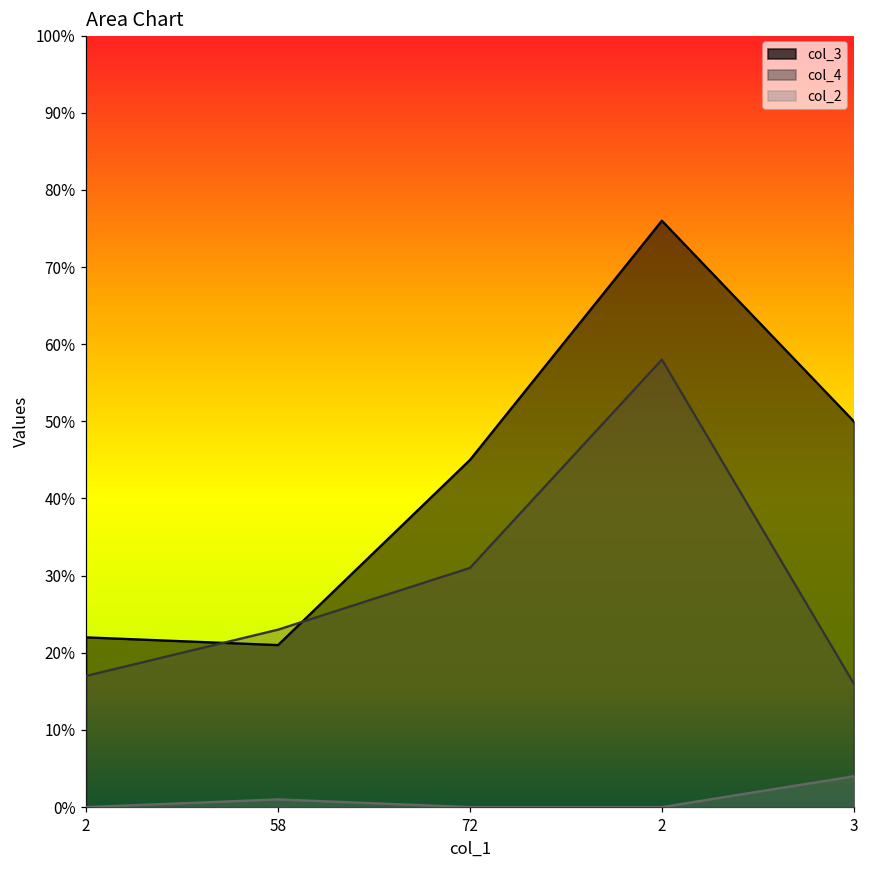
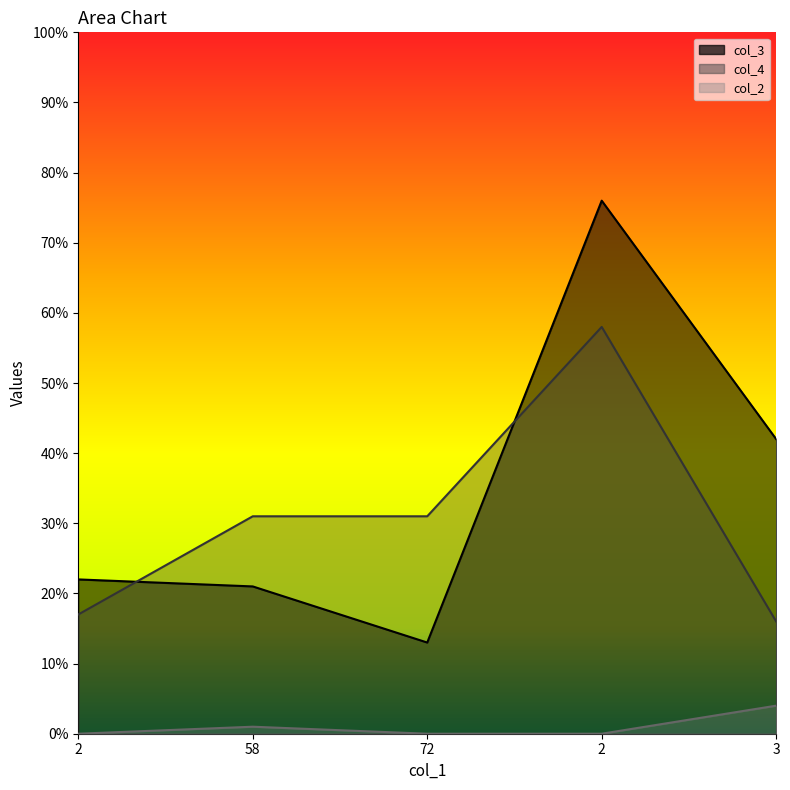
  {
    "col_3": {
      "58": "21%",
-     "72": "45%",
-     "3": "50%"
+     "72": "13%",
+     "3": "42%"
    },
    "col_4": {
-     "58": "23%",
+     "58": "31%",
      "72": "31%",
      "3": "16%"
    },
    "col_2": {
      "58": "1%",
      "72": "0%",
      "3": "4%"
    }
  }
